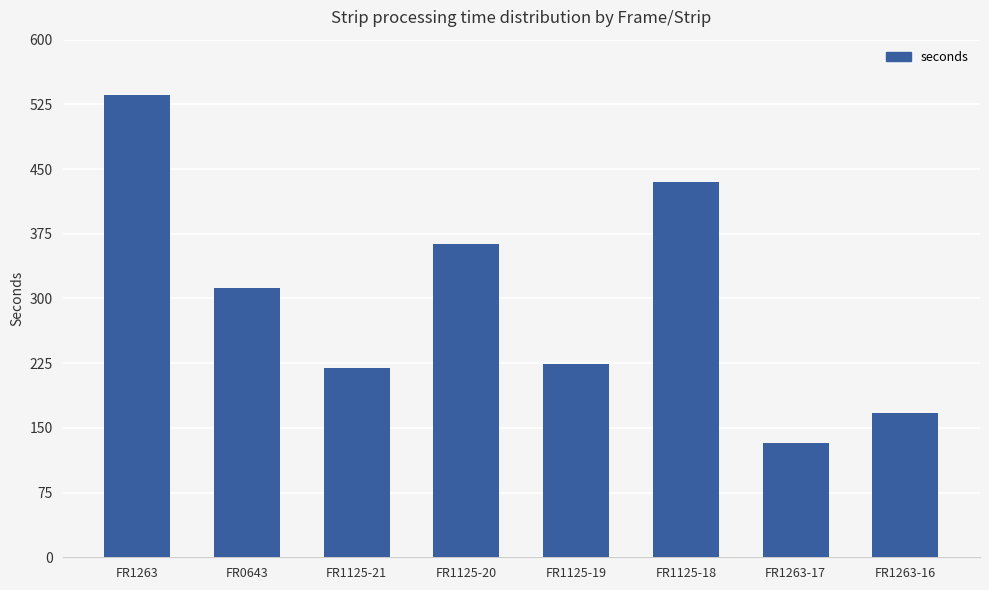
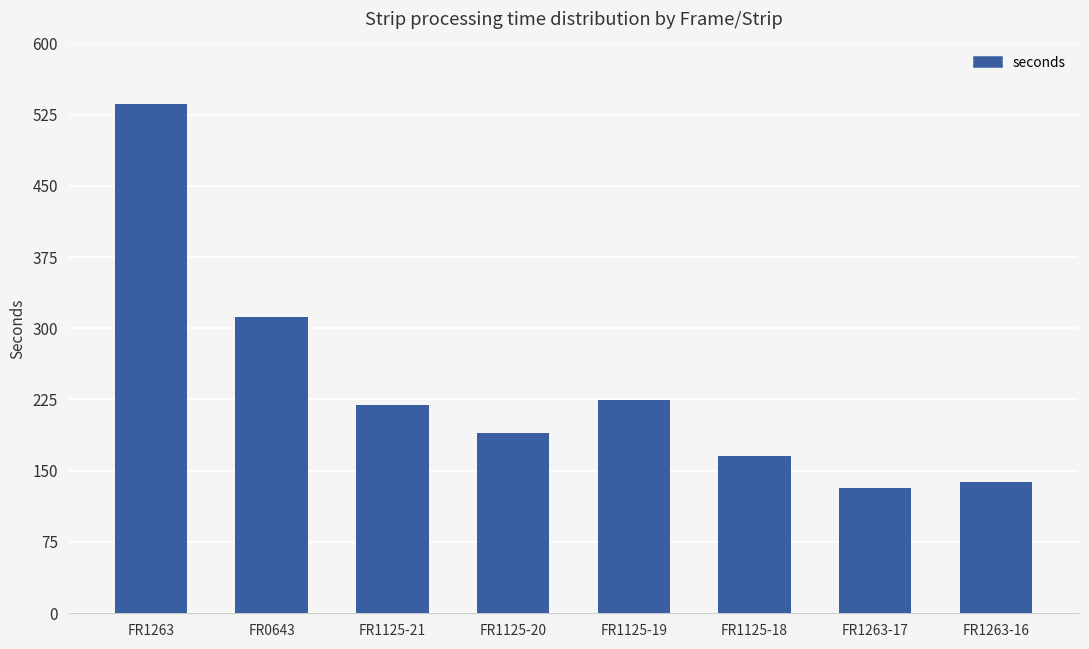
  {
    "FR1263": 540,
    "FR0643": 310,
    "FR1125-21": 220,
-   "FR1125-20": 360,
+   "FR1125-20": 190,
    "FR1125-19": 220,
-   "FR1125-18": 440,
+   "FR1125-18": 170,
    "FR1263-17": 130,
-   "FR1263-16": 170
+   "FR1263-16": 140
  }
